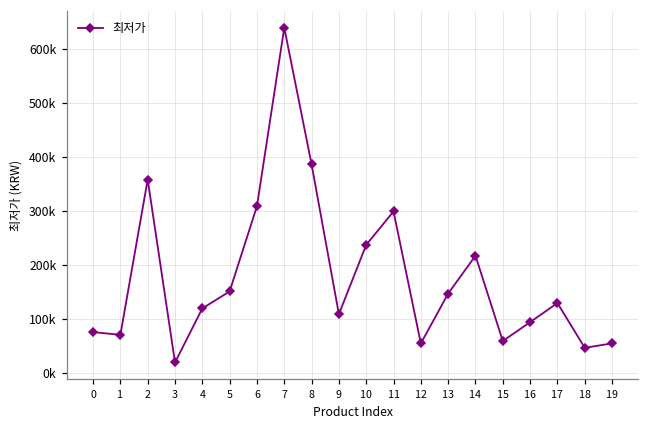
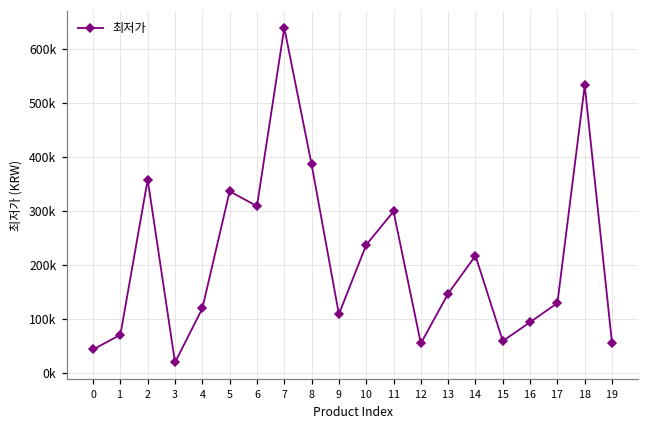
  {
-   "0": 80000,
+   "0": 40000,
    "1": 70000,
    "2": 360000,
    "3": 20000,
    "4": 120000,
-   "5": 150000,
+   "5": 340000,
    "6": 310000,
    "7": 640000,
    "8": 390000,
    "9": 110000,
    "10": 240000,
    "11": 300000,
    "12": 50000,
    "13": 150000,
    "14": 220000,
    "15": 60000,
    "16": 90000,
    "17": 130000,
-   "18": 50000,
+   "18": 530000,
    "19": 50000
  }
